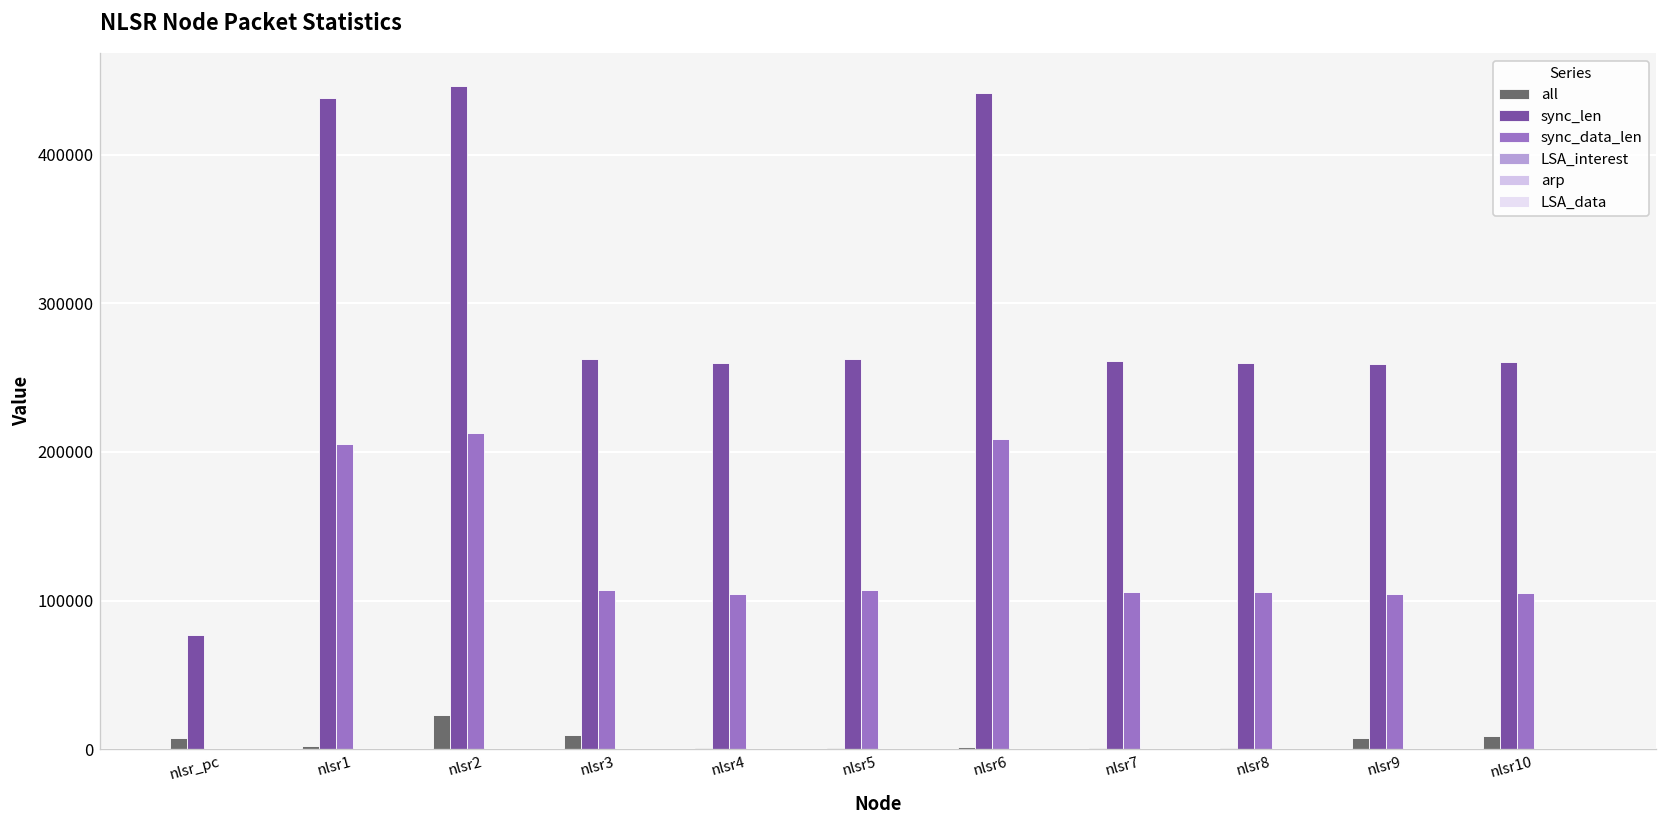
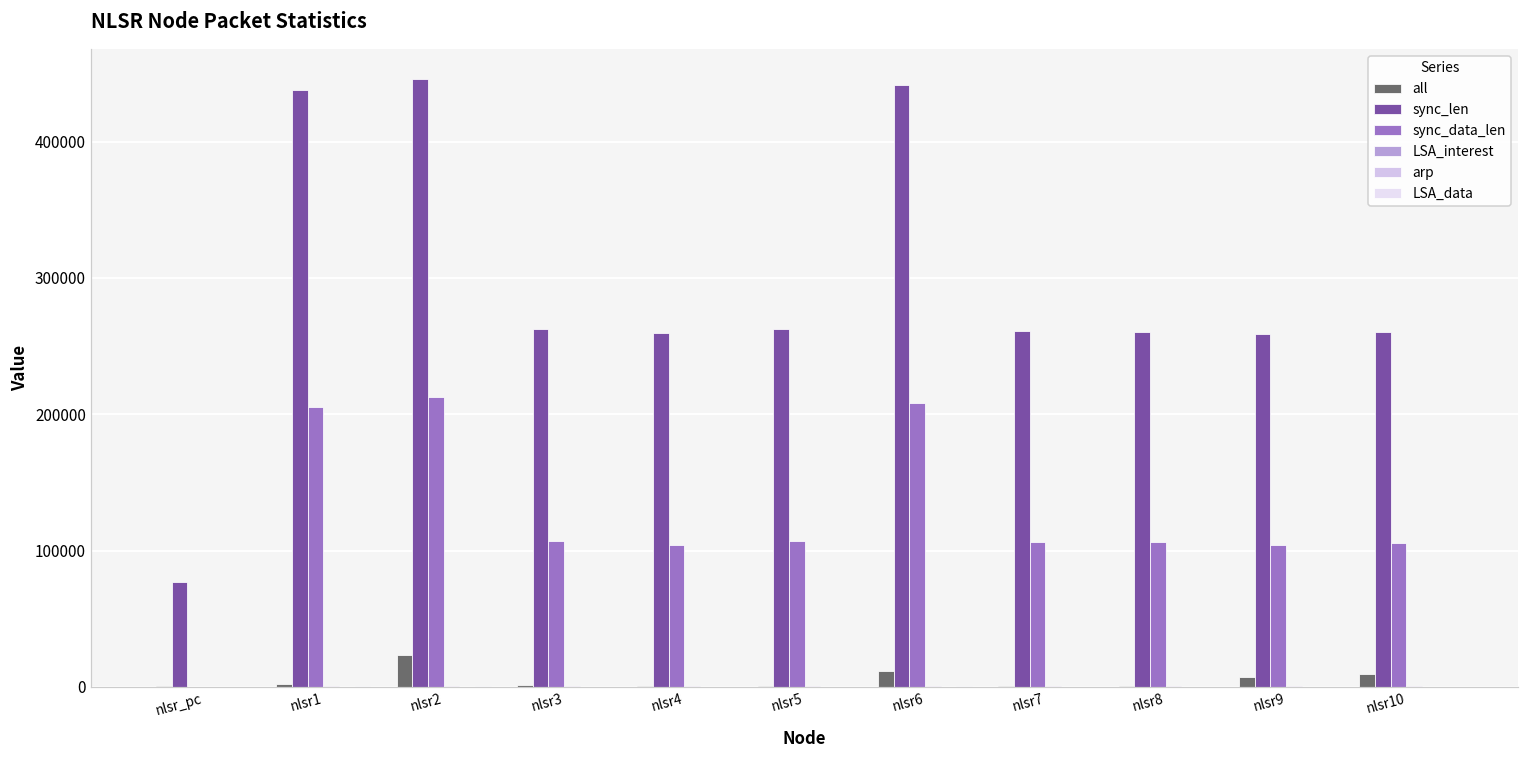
  {
    "all": {
-     "nlsr_pc": 8000,
+     "nlsr_pc": 1000,
      "nlsr1": 2000,
      "nlsr2": 23000,
-     "nlsr3": 10000,
-     "nlsr6": 1000,
+     "nlsr3": 1000,
+     "nlsr6": 11000,
      "nlsr9": 8000,
      "nlsr10": 9000
    }
  }
